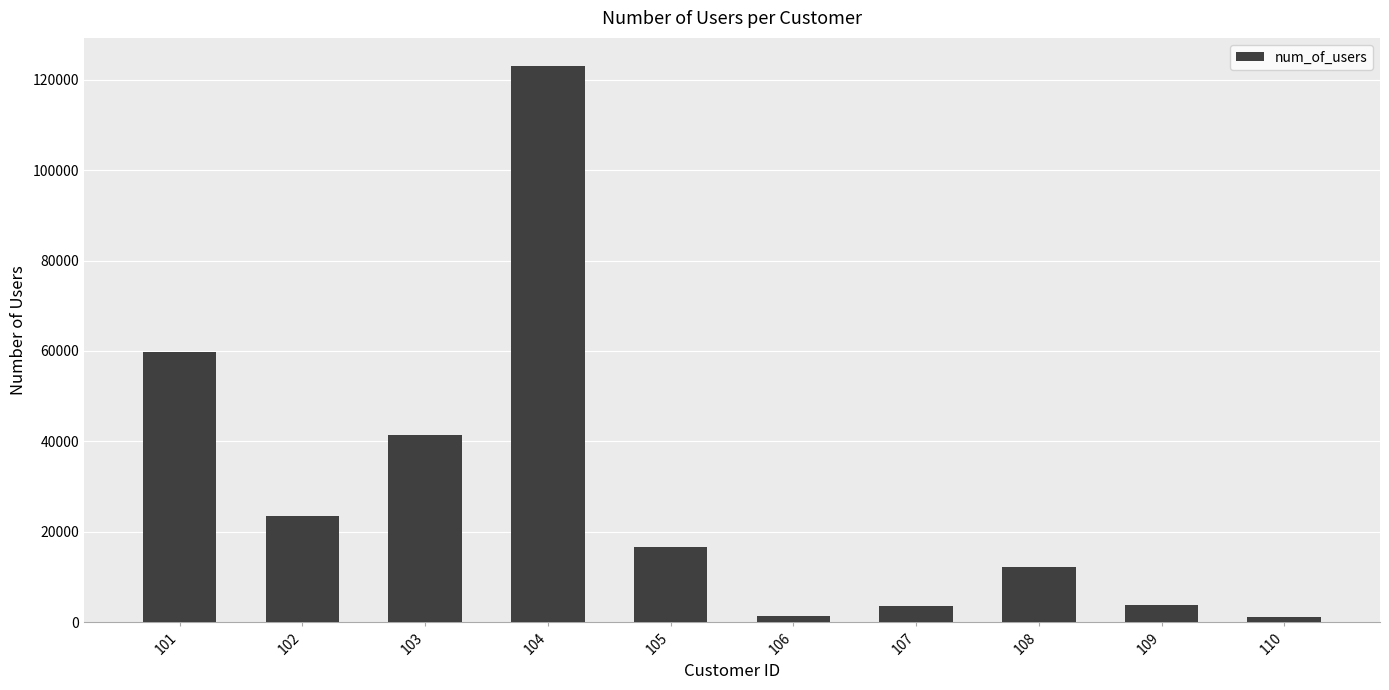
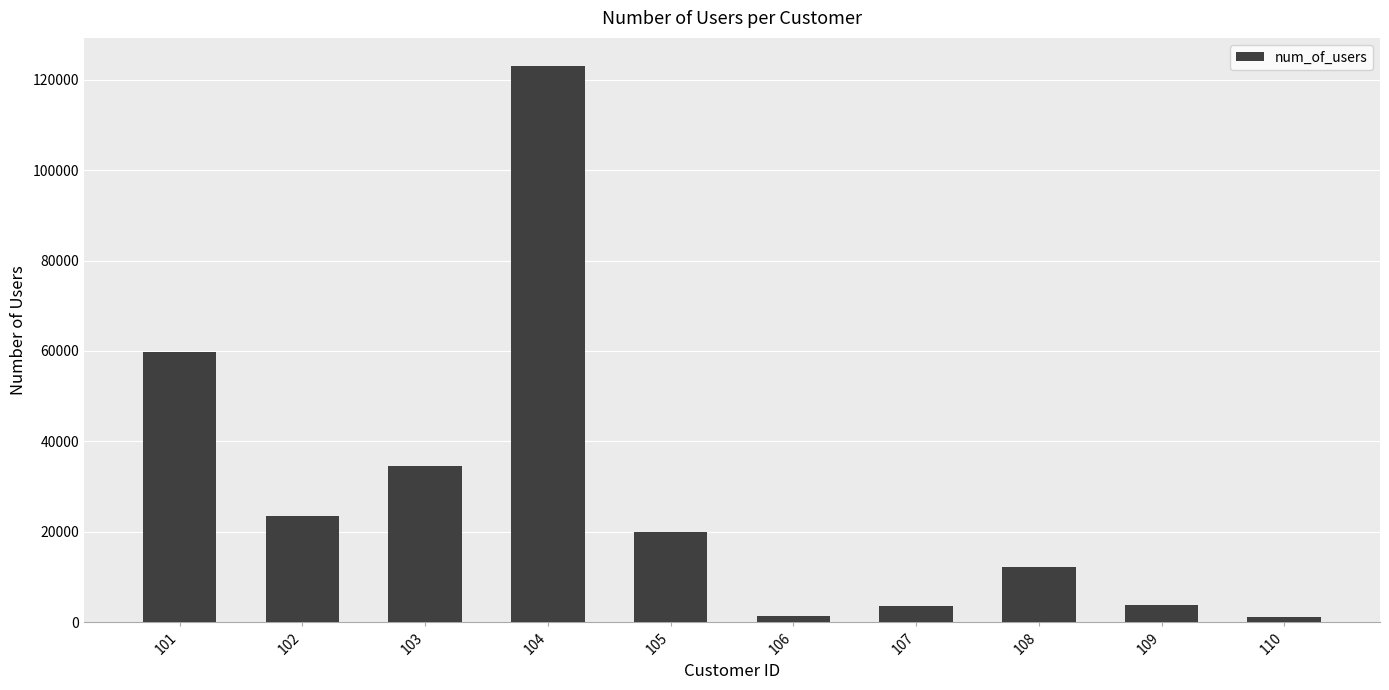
  {
    "101": 60000,
    "102": 23000,
-   "103": 41000,
+   "103": 35000,
    "104": 123000,
-   "105": 17000,
+   "105": 20000,
    "106": 1000,
    "107": 4000,
    "108": 12000,
    "109": 4000,
    "110": 1000
  }
